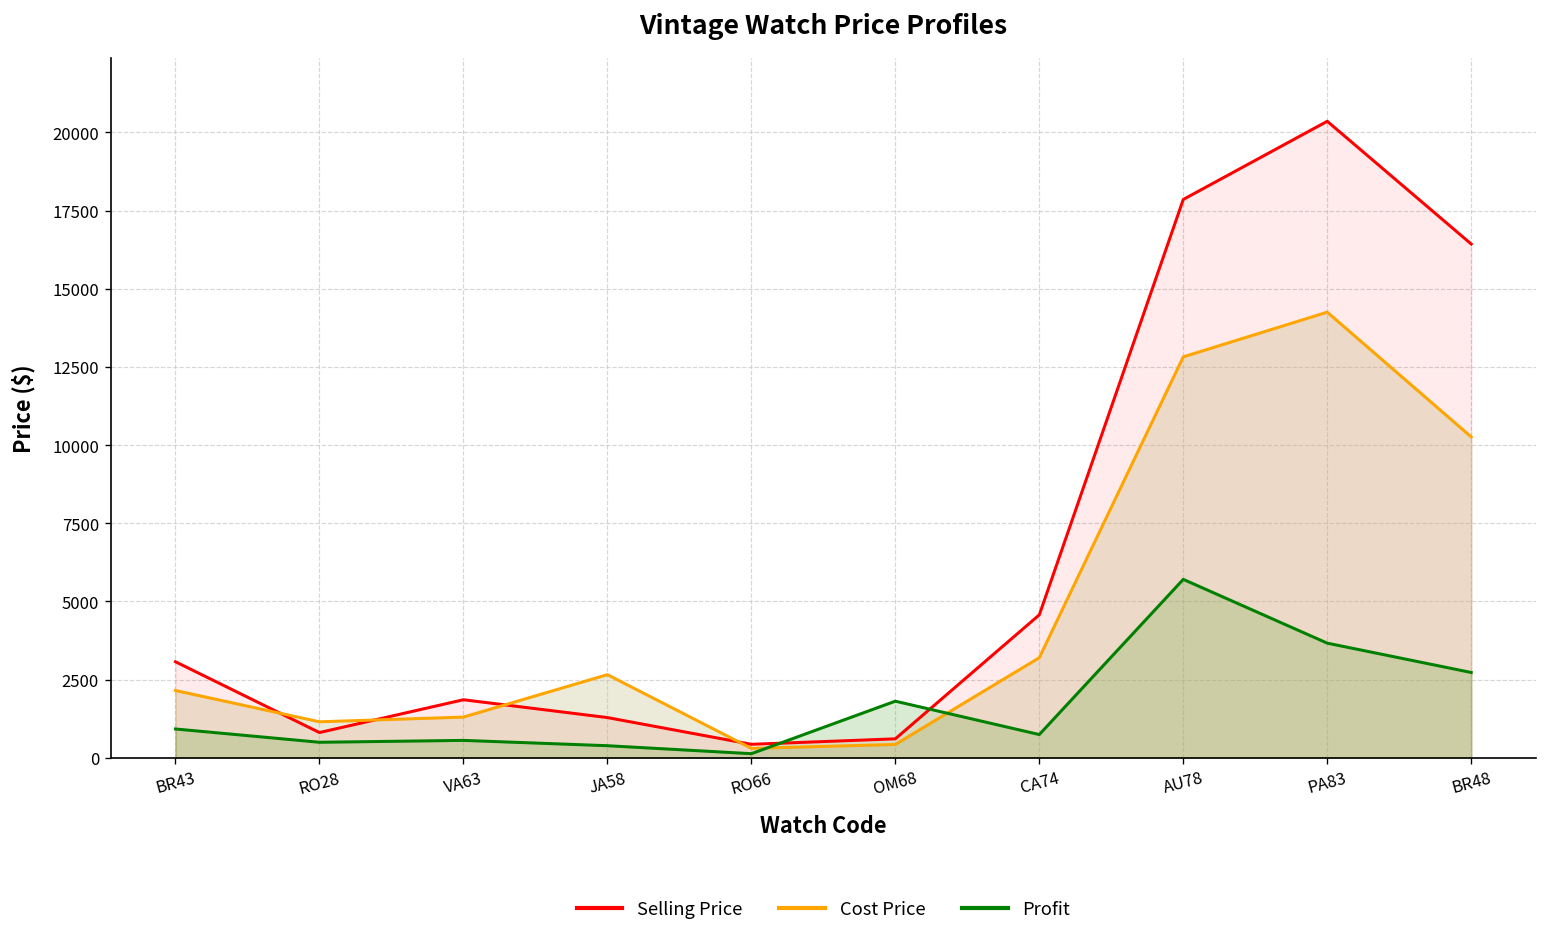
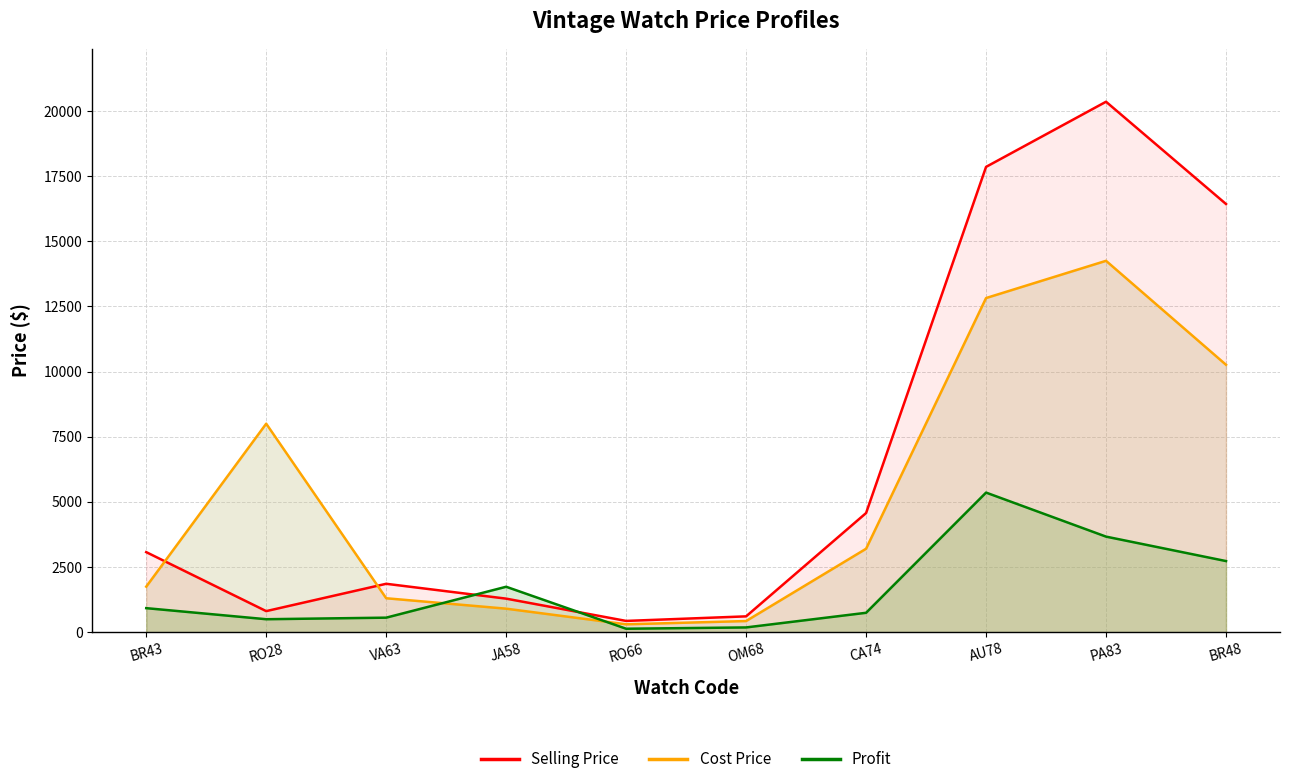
  {
    "Selling Price": {
      "BR43": 3100,
      "RO28": 800,
      "VA63": 1900,
      "JA58": 1300,
      "RO66": 400,
      "OM68": 600,
      "CA74": 4600,
      "AU78": 17900,
      "PA83": 20400,
      "BR48": 16400
    },
    "Cost Price": {
-     "BR43": 2200,
-     "RO28": 1200,
+     "BR43": 1700,
+     "RO28": 8000,
      "VA63": 1300,
-     "JA58": 2700,
+     "JA58": 900,
      "RO66": 300,
      "OM68": 400,
      "CA74": 3200,
      "AU78": 12800,
      "PA83": 14300,
      "BR48": 10300
    },
    "Profit": {
      "BR43": 900,
      "RO28": 500,
      "VA63": 600,
-     "JA58": 400,
+     "JA58": 1700,
      "RO66": 100,
-     "OM68": 1800,
+     "OM68": 200,
      "CA74": 700,
-     "AU78": 5700,
+     "AU78": 5400,
      "PA83": 3700,
      "BR48": 2700
    }
  }
